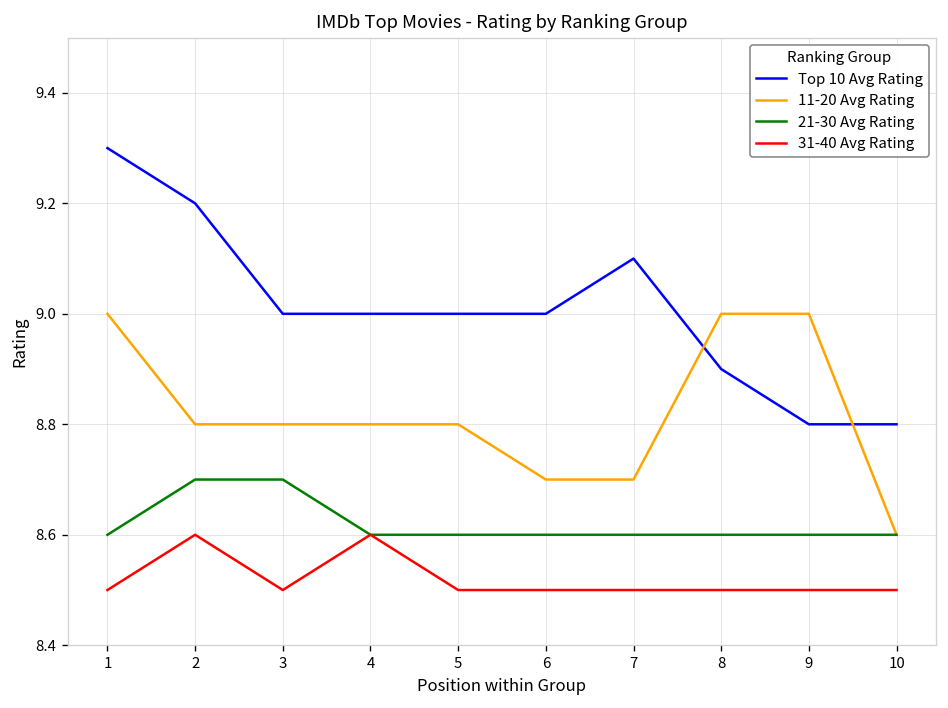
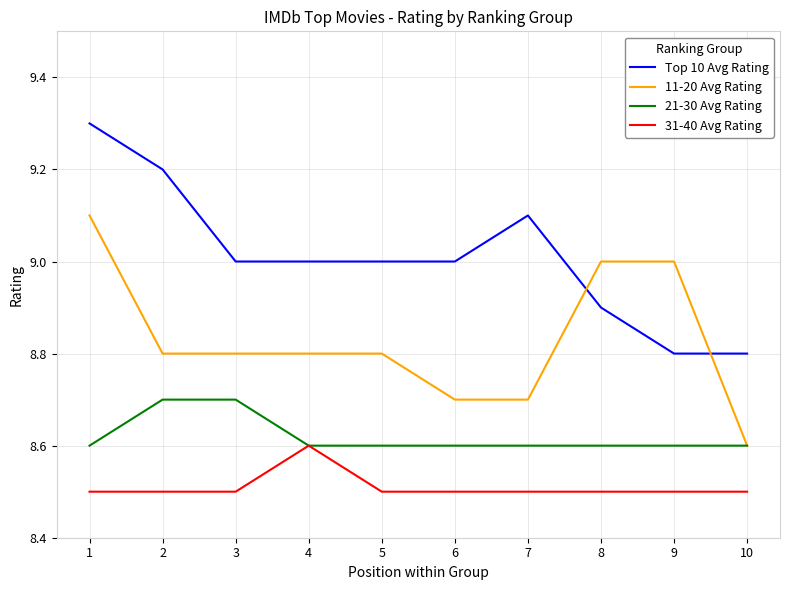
  {
    "Top 10 Avg Rating": {
      "1": 9.3,
      "2": 9.2,
      "3": 9.0,
      "4": 9.0,
      "5": 9.0,
      "6": 9.0,
      "7": 9.1,
      "8": 8.9,
      "9": 8.8,
      "10": 8.8
    },
    "11-20 Avg Rating": {
-     "1": 9.0,
+     "1": 9.1,
      "2": 8.8,
      "3": 8.8,
      "4": 8.8,
      "5": 8.8,
      "6": 8.7,
      "7": 8.7,
      "8": 9.0,
      "9": 9.0
    },
    "21-30 Avg Rating": {
      "1": 8.6,
      "2": 8.7,
      "3": 8.7,
      "5": 8.6,
      "6": 8.6,
      "7": 8.6,
      "8": 8.6,
      "9": 8.6
    },
    "31-40 Avg Rating": {
      "1": 8.5,
-     "2": 8.6,
+     "2": 8.5,
      "3": 8.5,
      "5": 8.5,
      "6": 8.5,
      "7": 8.5,
      "8": 8.5,
      "9": 8.5,
      "10": 8.5
    }
  }
